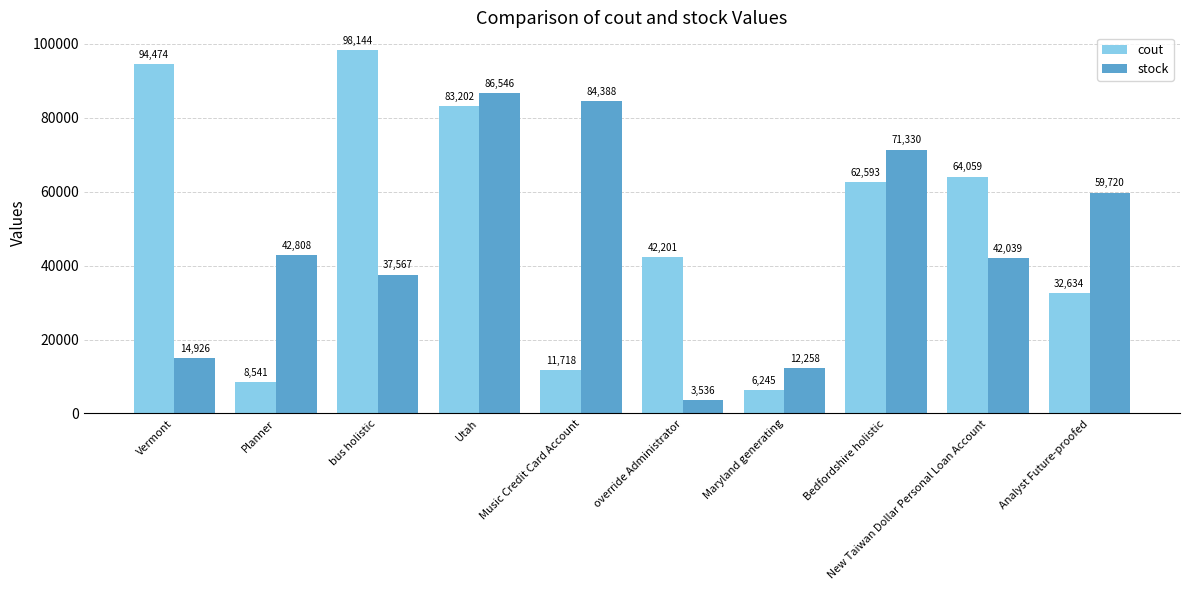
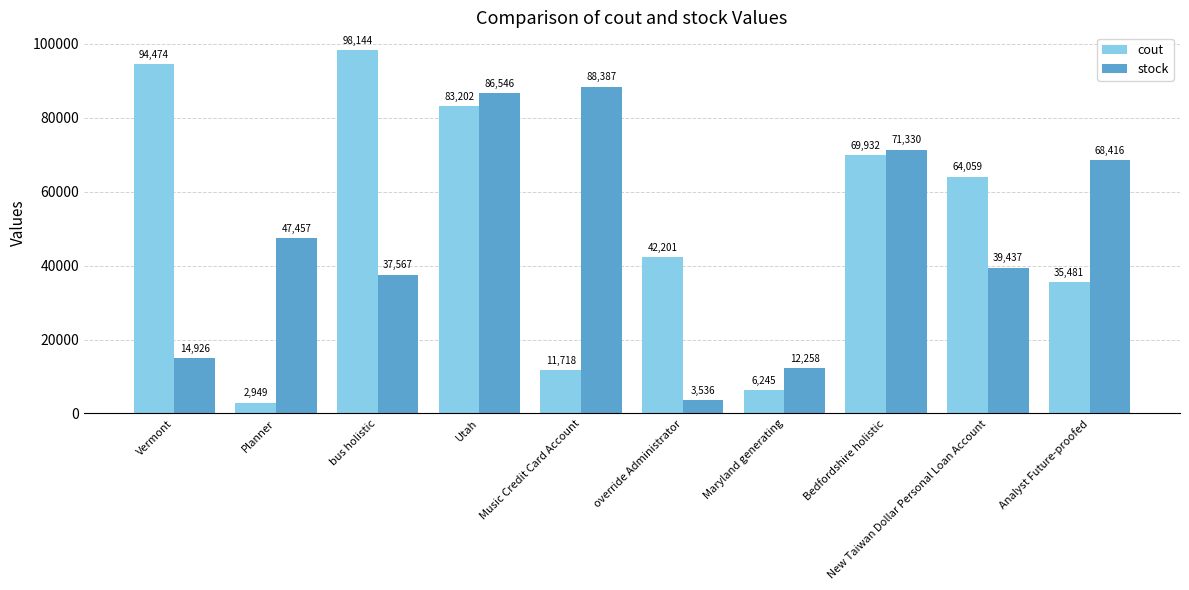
  {
    "cout": {
      "Vermont": "94,474",
-     "Planner": "8,541",
+     "Planner": "2,949",
      "bus holistic": "98,144",
      "Utah": "83,202",
      "Music Credit Card Account": "11,718",
      "override Administrator": "42,201",
      "Maryland generating": "6,245",
-     "Bedfordshire holistic": "62,593",
+     "Bedfordshire holistic": "69,932",
      "New Taiwan Dollar Personal Loan Account": "64,059",
-     "Analyst Future-proofed": "32,634"
+     "Analyst Future-proofed": "35,481"
    },
    "stock": {
      "Vermont": "14,926",
-     "Planner": "42,808",
+     "Planner": "47,457",
      "bus holistic": "37,567",
      "Utah": "86,546",
-     "Music Credit Card Account": "84,388",
+     "Music Credit Card Account": "88,387",
      "override Administrator": "3,536",
      "Maryland generating": "12,258",
      "Bedfordshire holistic": "71,330",
-     "New Taiwan Dollar Personal Loan Account": "42,039",
-     "Analyst Future-proofed": "59,720"
+     "New Taiwan Dollar Personal Loan Account": "39,437",
+     "Analyst Future-proofed": "68,416"
    }
  }
